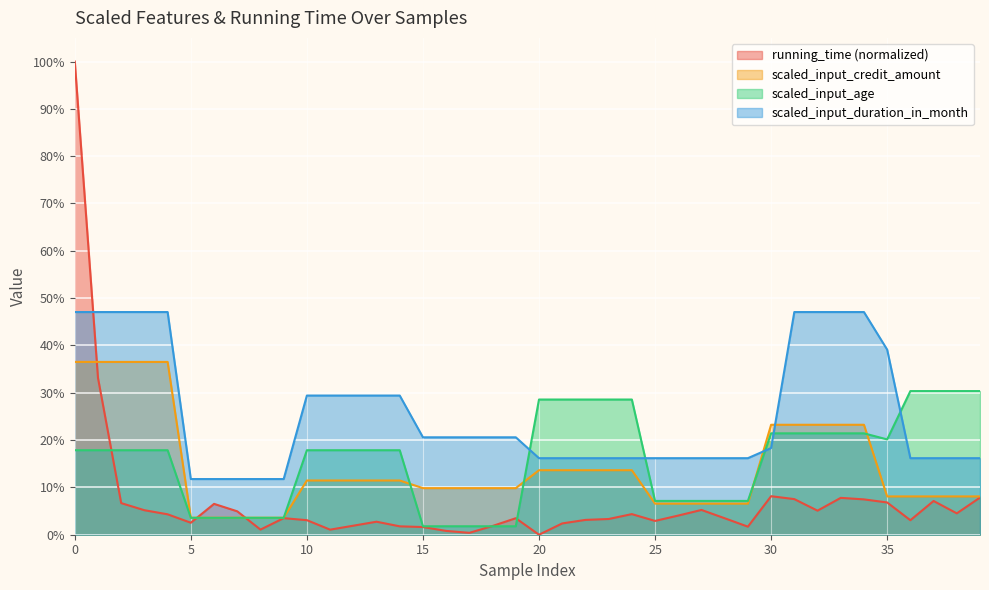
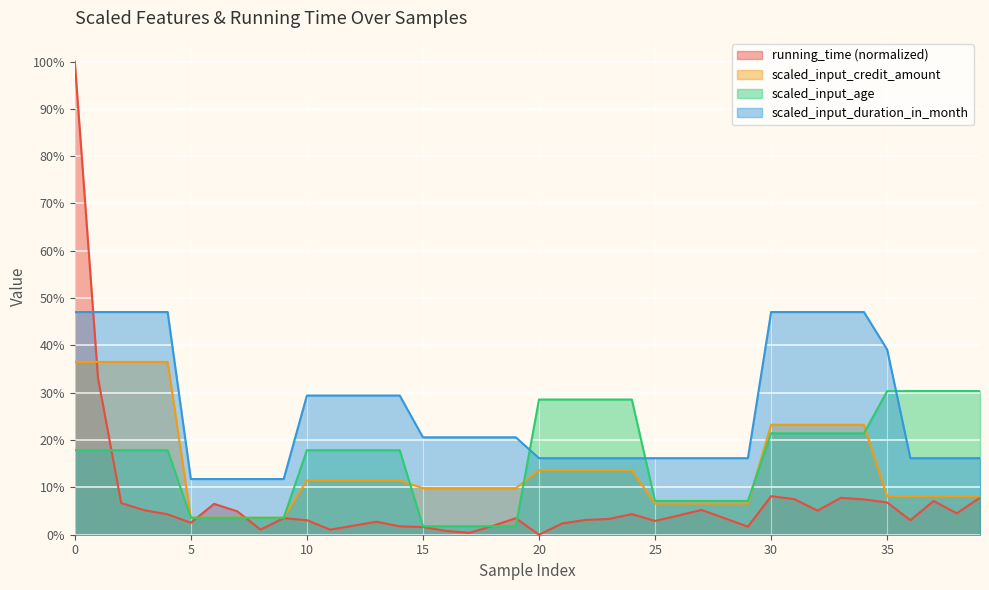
  {
    "running_time (normalized)": {
      "0": "100%",
      "5": "3%",
      "10": "3%",
      "20": "0%",
      "25": "3%",
      "30": "8%",
      "35": "7%"
    },
    "scaled_input_credit_amount": {
      "0": "37%",
      "10": "11%",
      "15": "10%",
      "20": "14%",
      "25": "7%",
      "30": "23%",
      "35": "8%"
    },
    "scaled_input_age": {
      "0": "18%",
      "10": "18%",
      "20": "29%",
      "25": "7%",
      "30": "21%",
-     "35": "20%"
+     "35": "30%"
    },
    "scaled_input_duration_in_month": {
      "0": "47%",
      "5": "12%",
      "10": "29%",
      "15": "21%",
      "20": "16%",
      "25": "16%",
-     "30": "18%",
+     "30": "47%",
      "35": "39%"
    }
  }
